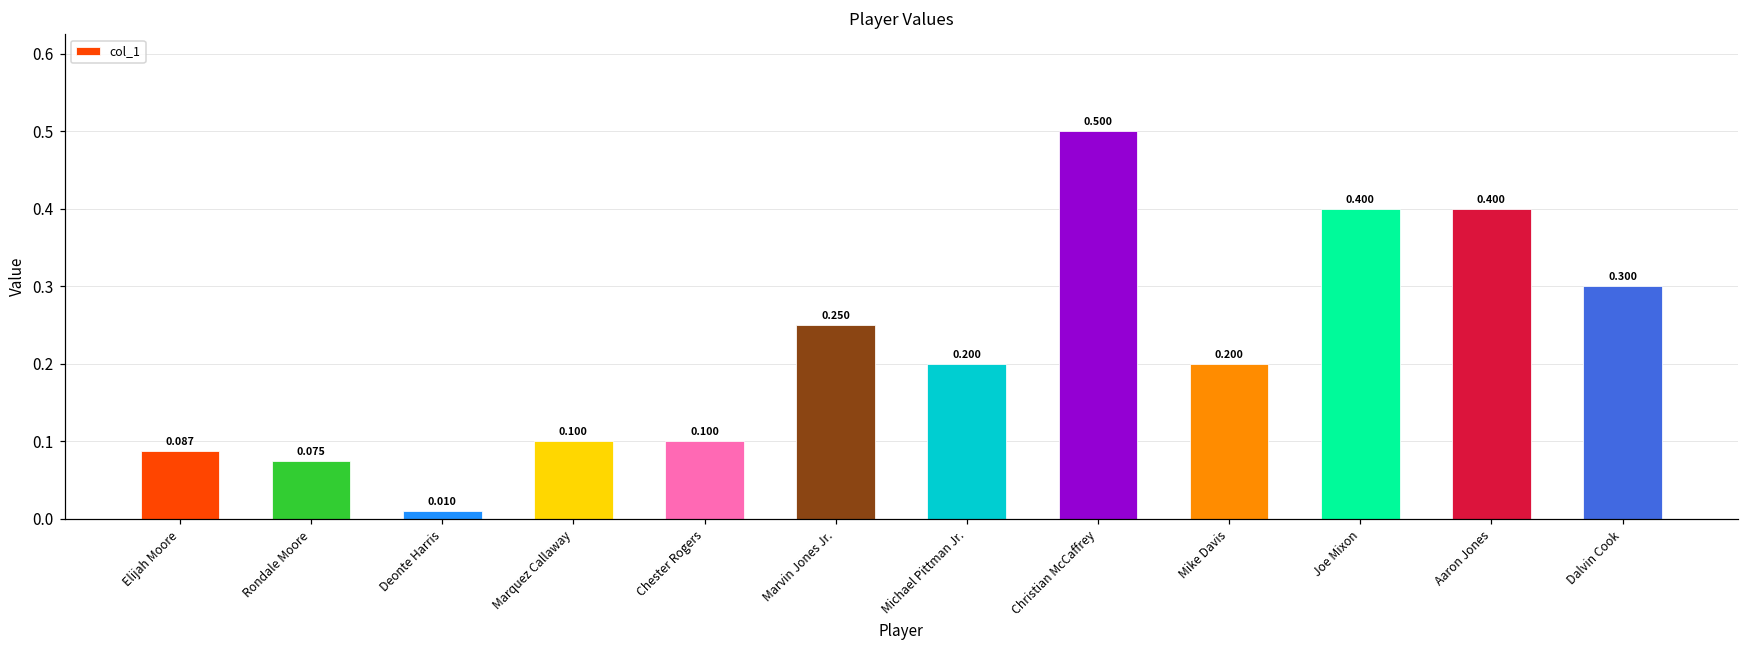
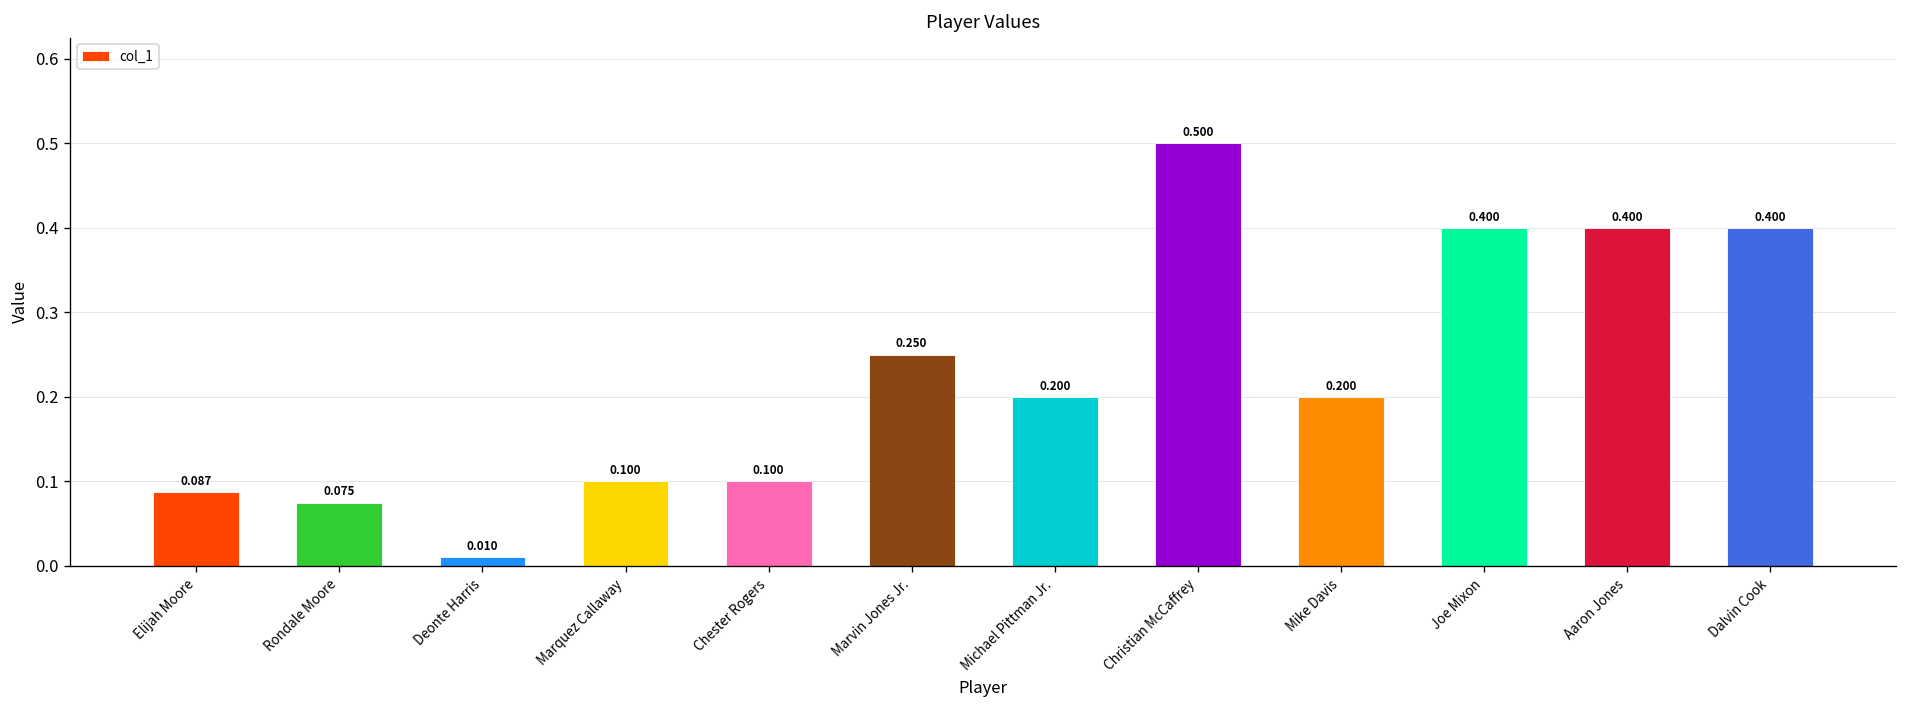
  {
    "Elijah Moore": 0.087,
    "Rondale Moore": 0.075,
    "Deonte Harris": 0.010,
    "Marquez Callaway": 0.100,
    "Chester Rogers": 0.100,
    "Marvin Jones Jr.": 0.250,
    "Michael Pittman Jr.": 0.200,
    "Christian McCaffrey": 0.500,
    "Mike Davis": 0.200,
    "Joe Mixon": 0.400,
    "Aaron Jones": 0.400,
-   "Dalvin Cook": 0.300
+   "Dalvin Cook": 0.400
  }
